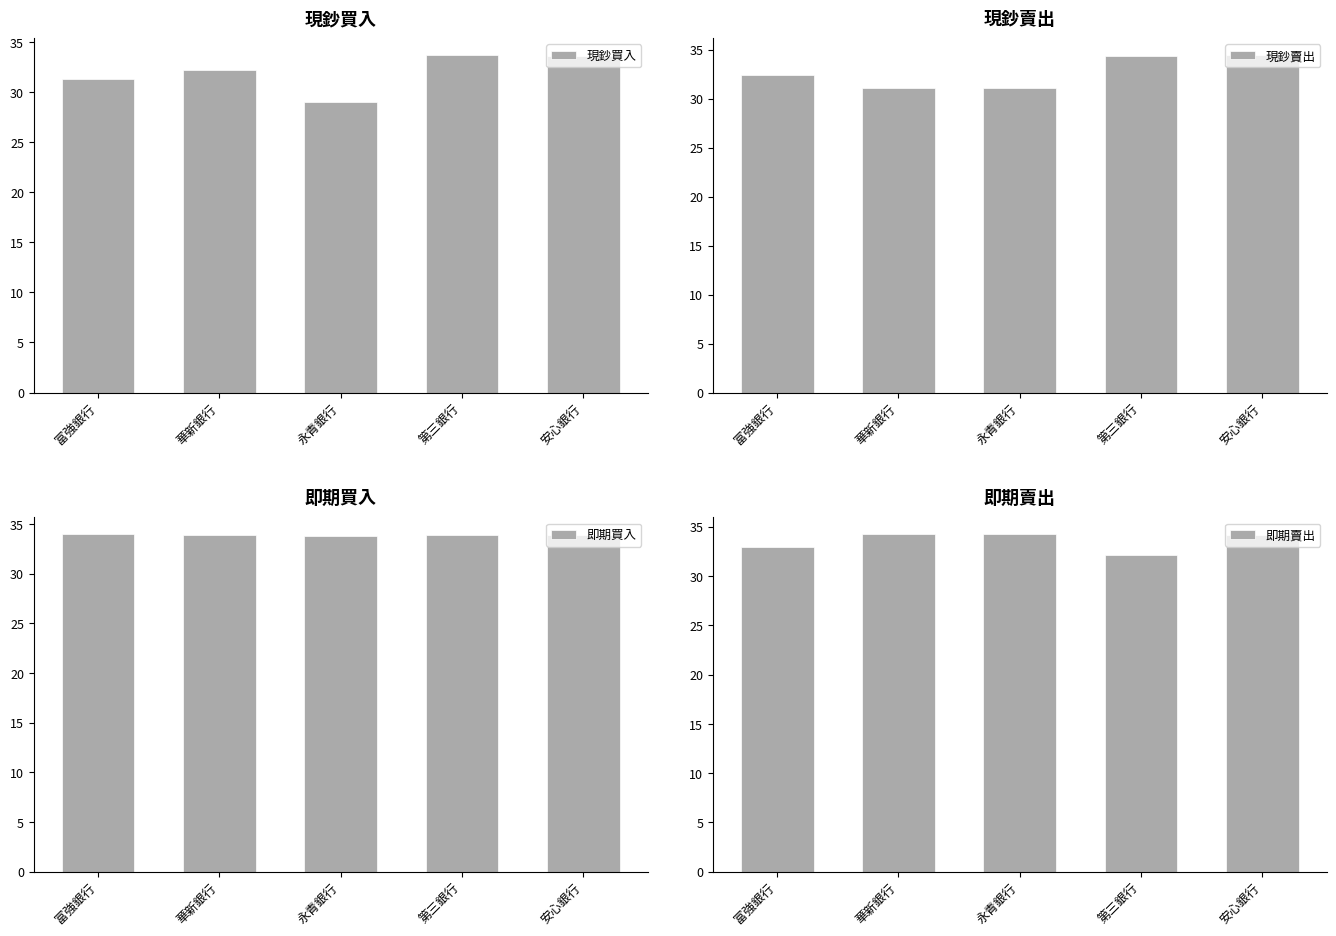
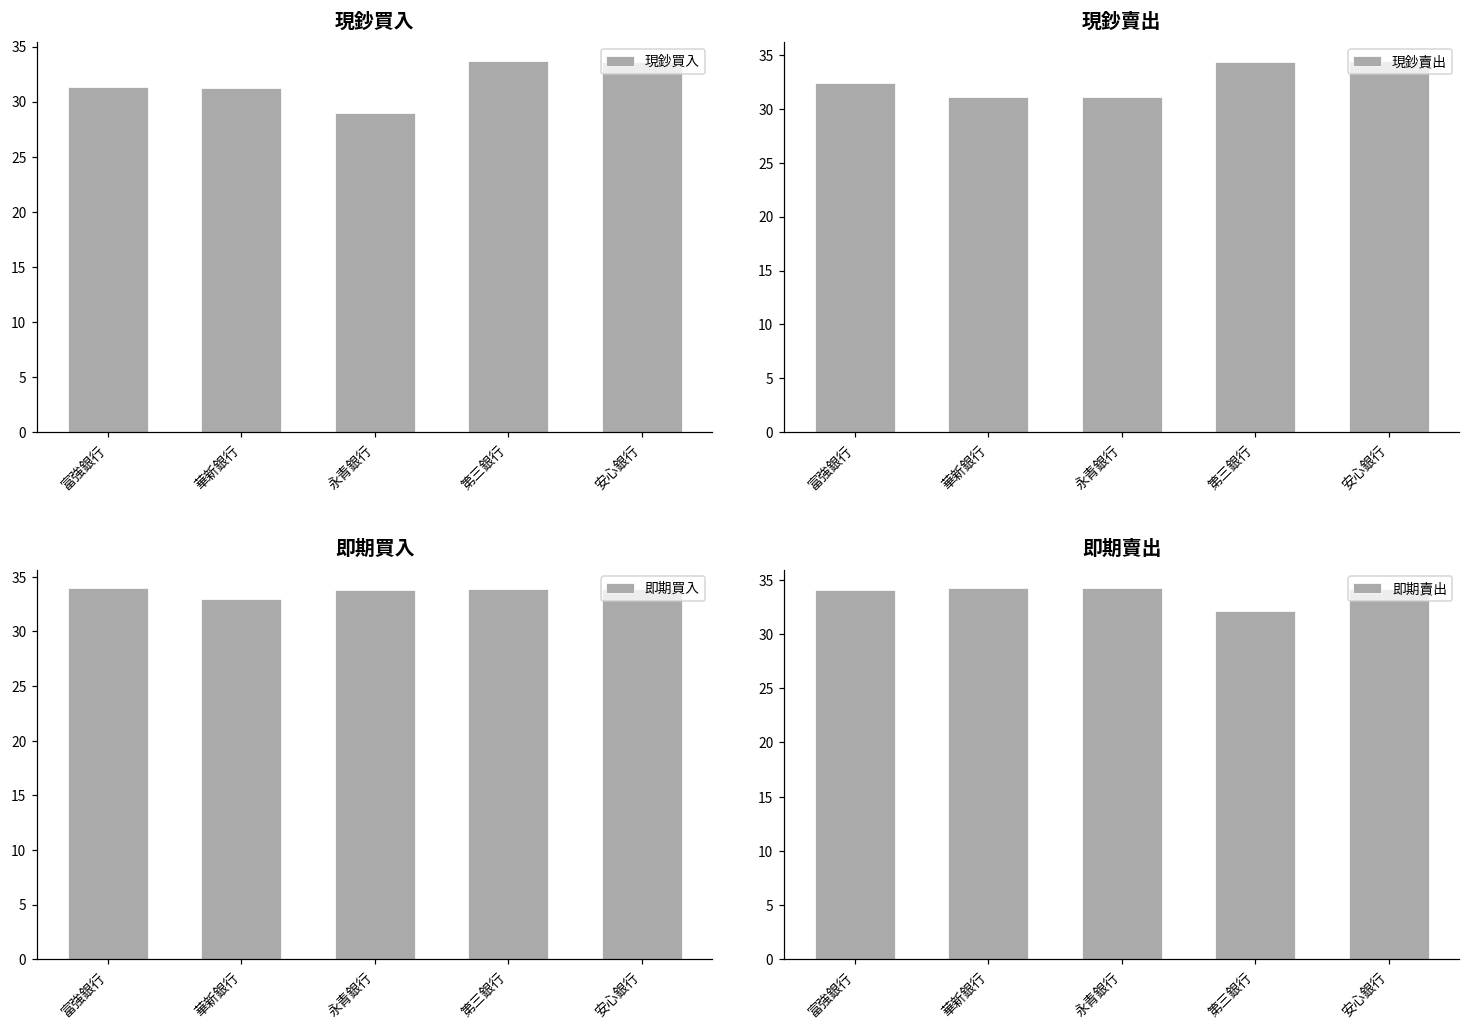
  {
    "現鈔買入": {
      "富強銀行": 31.3,
-     "華新銀行": 32.2,
+     "華新銀行": 31.3,
      "永青銀行": 29.0,
      "第三銀行": 33.7
    },
    "現鈔賣出": {
      "富強銀行": 32,
      "華新銀行": 31,
      "永青銀行": 31,
      "第三銀行": 34
    },
    "即期買入": {
      "富強銀行": 34,
-     "華新銀行": 34,
+     "華新銀行": 33,
      "永青銀行": 34,
      "第三銀行": 34
    },
    "即期賣出": {
-     "富強銀行": 33,
+     "富強銀行": 34,
      "華新銀行": 34,
      "永青銀行": 34,
      "第三銀行": 32
    }
  }
